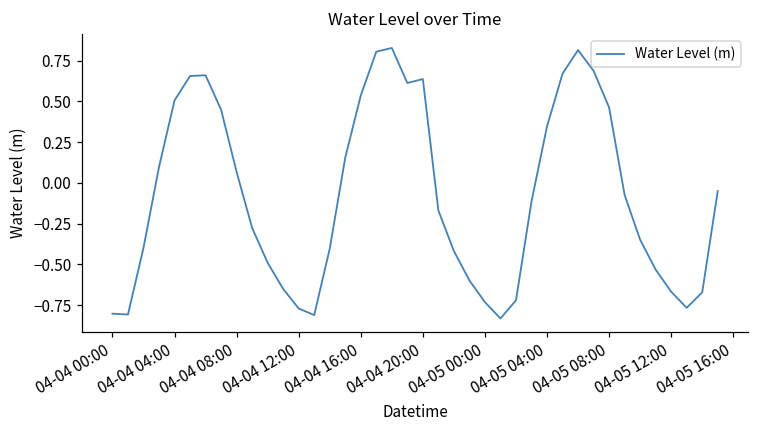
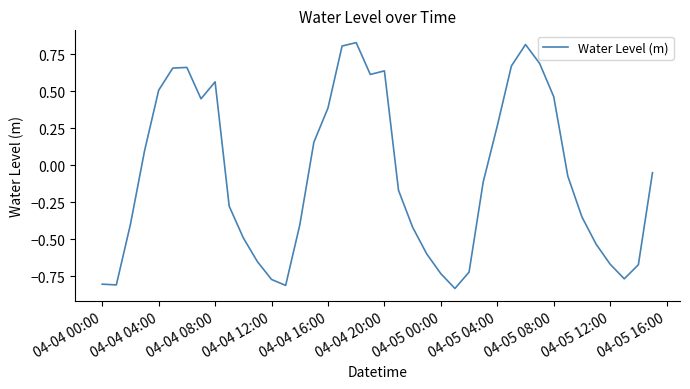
  {
    "04-04 00:00": -0.80,
    "04-04 04:00": 0.51,
-   "04-04 08:00": 0.07,
+   "04-04 08:00": 0.56,
    "04-04 12:00": -0.77,
-   "04-04 16:00": 0.54,
+   "04-04 16:00": 0.39,
    "04-04 20:00": 0.64,
    "04-05 00:00": -0.73,
-   "04-05 04:00": 0.35,
+   "04-05 04:00": 0.27,
    "04-05 08:00": 0.46,
    "04-05 12:00": -0.67
  }
